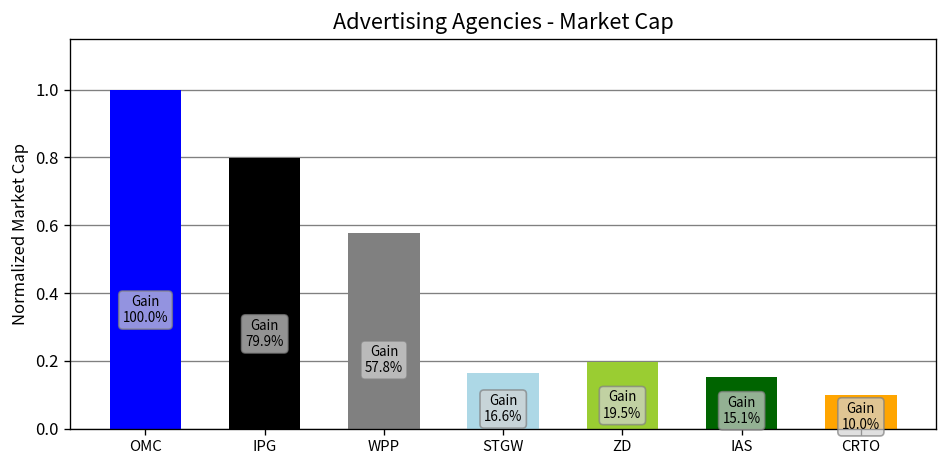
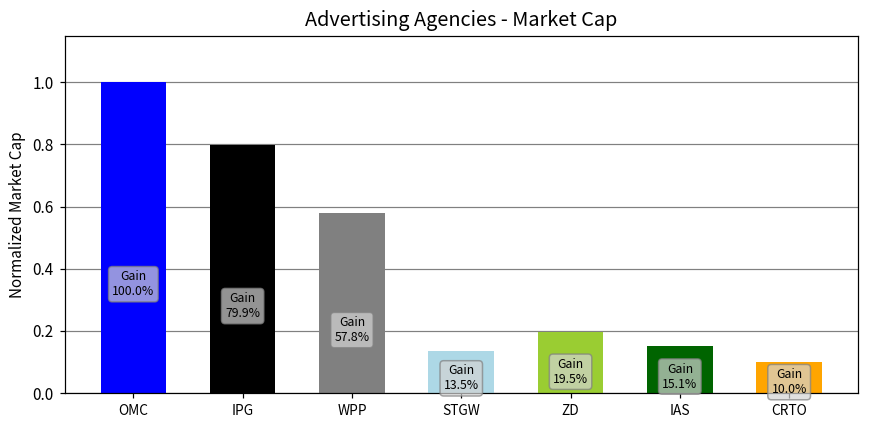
  {
-   "STGW": "16.6%"
+   "STGW": "13.5%"
  }
